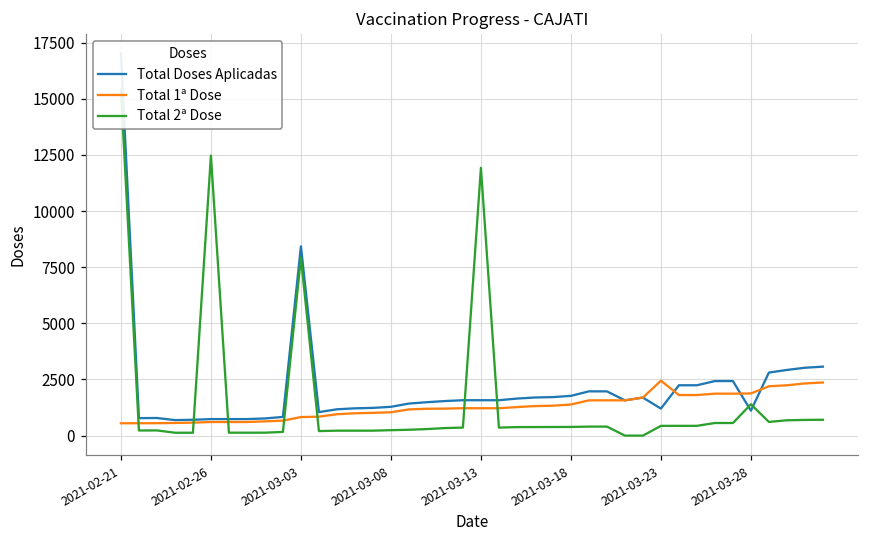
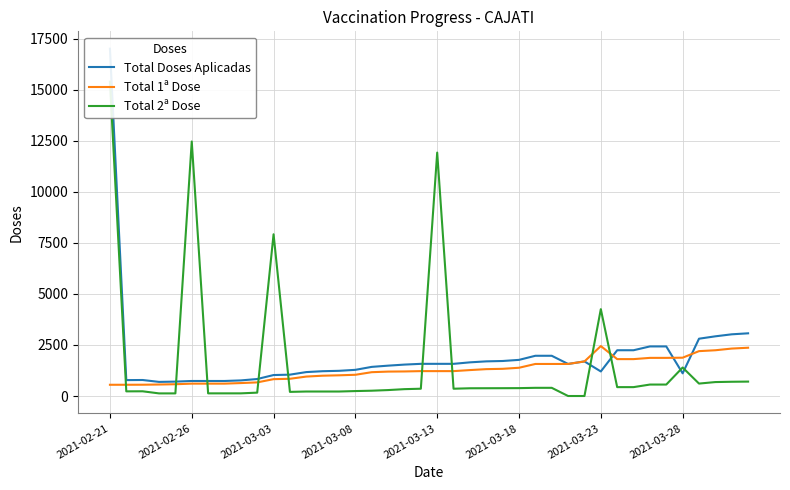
  {
    "Total Doses Aplicadas": {
      "2021-02-26": 700,
-     "2021-03-03": 8400,
+     "2021-03-03": 1000,
      "2021-03-08": 1300,
      "2021-03-13": 1600,
      "2021-03-18": 1800,
      "2021-03-23": 1200,
      "2021-03-28": 1100
    },
    "Total 1ª Dose": {
      "2021-02-21": 600,
      "2021-02-26": 600,
      "2021-03-03": 800,
      "2021-03-08": 1000,
      "2021-03-13": 1200,
      "2021-03-18": 1400,
      "2021-03-23": 2400,
      "2021-03-28": 1900
    },
    "Total 2ª Dose": {
      "2021-02-26": 12500,
      "2021-03-03": 7900,
      "2021-03-08": 200,
      "2021-03-13": 11900,
      "2021-03-18": 400,
-     "2021-03-23": 400,
+     "2021-03-23": 4300,
      "2021-03-28": 1400
    }
  }
